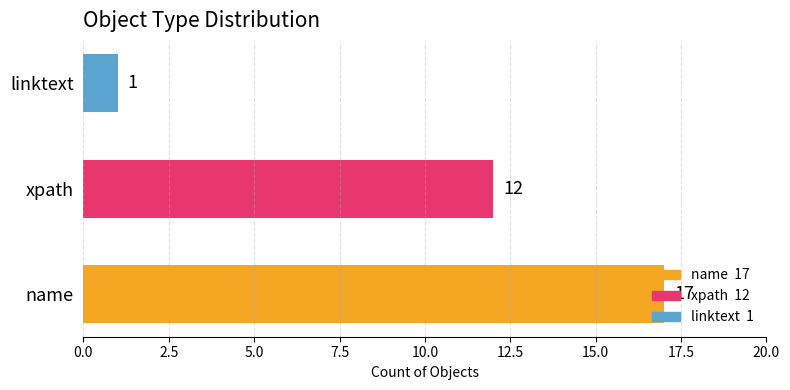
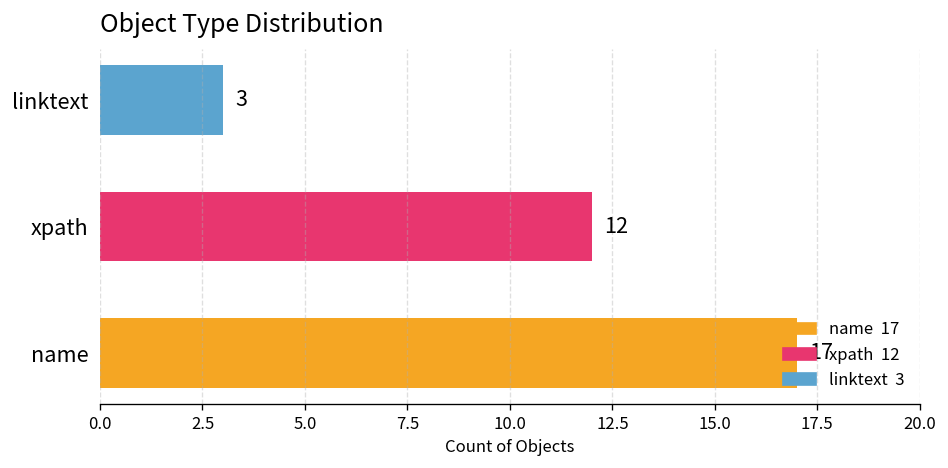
  {
-   "linktext": 1,
+   "linktext": 3,
    "xpath": 12,
    "name": 17
  }
